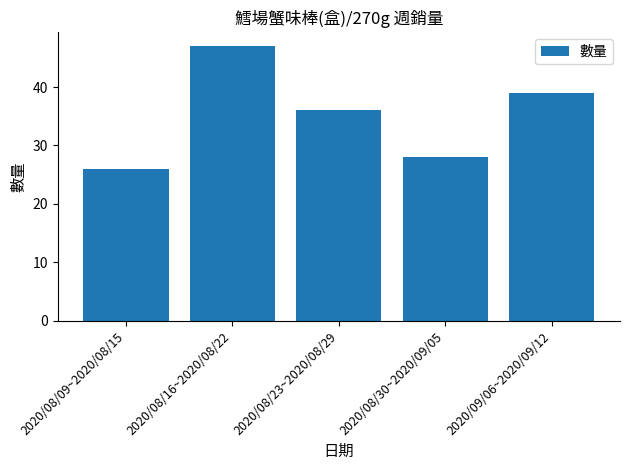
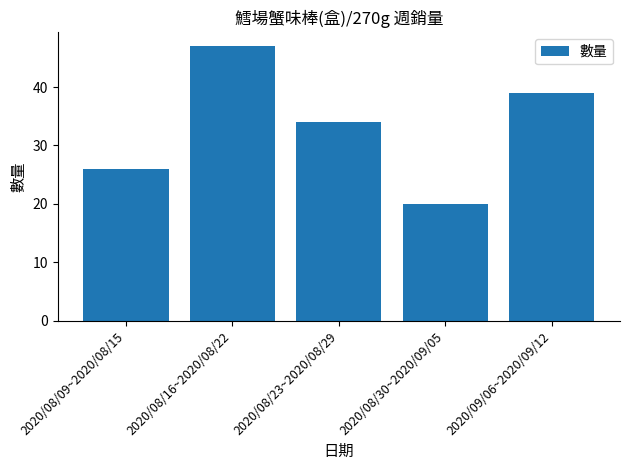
  {
    "2020/08/09~2020/08/15": 26,
    "2020/08/16~2020/08/22": 47,
-   "2020/08/23~2020/08/29": 36,
-   "2020/08/30~2020/09/05": 28,
+   "2020/08/23~2020/08/29": 34,
+   "2020/08/30~2020/09/05": 20,
    "2020/09/06~2020/09/12": 39
  }
